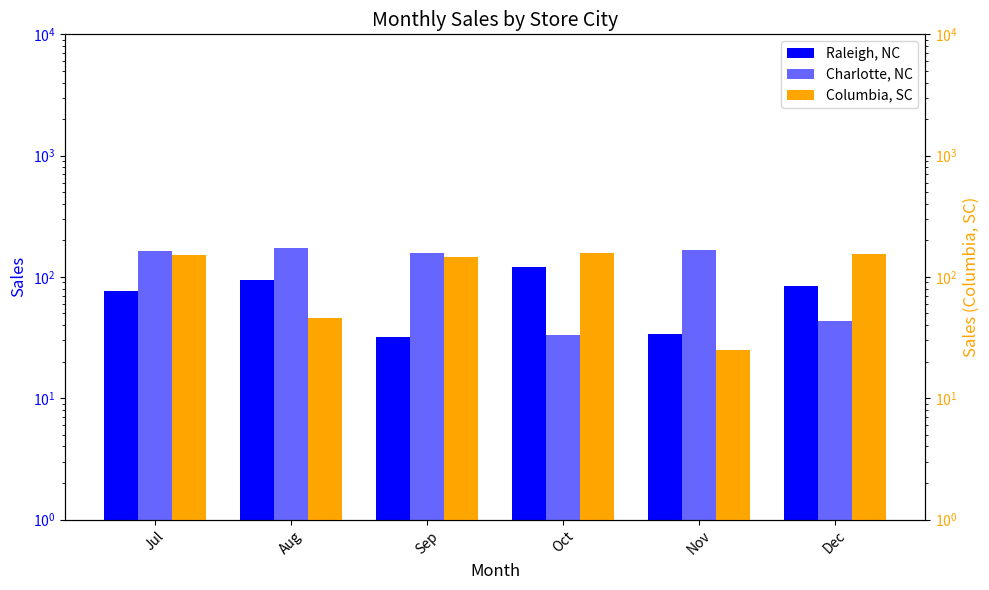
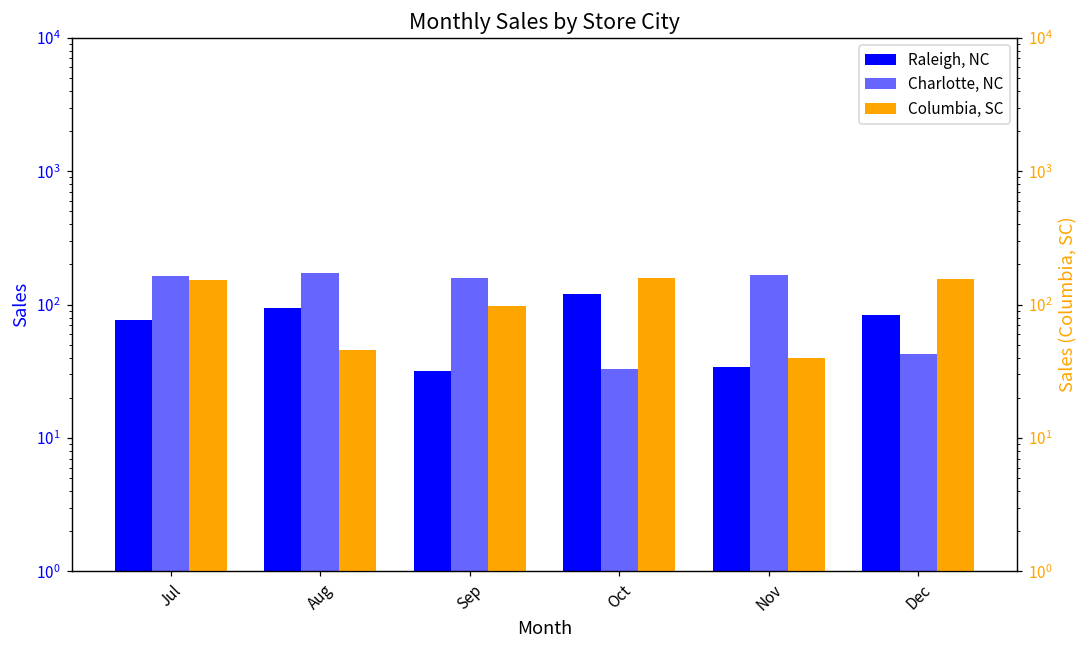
  {
    "Columbia, SC": {
      "Jul": 150,
      "Aug": 46,
-     "Sep": 150,
+     "Sep": 100,
      "Oct": 160,
-     "Nov": 25,
+     "Nov": 40,
      "Dec": 160
    }
  }
